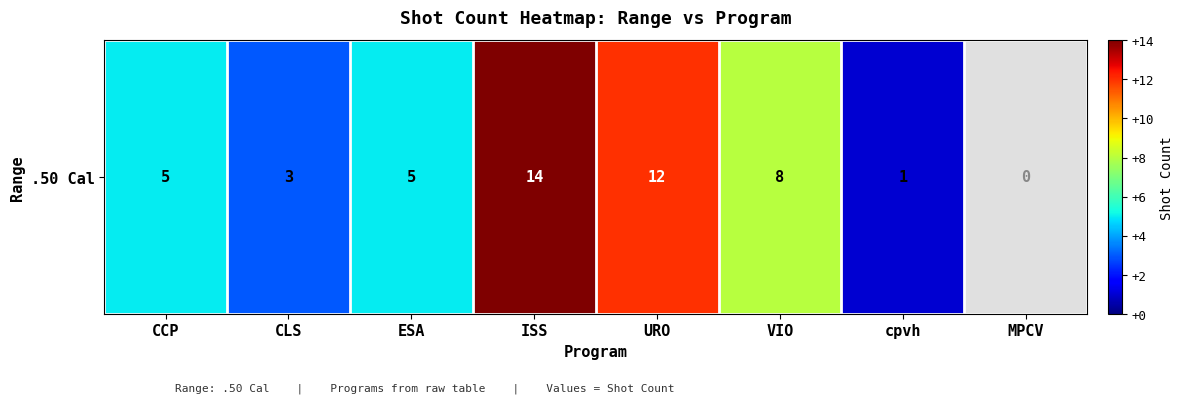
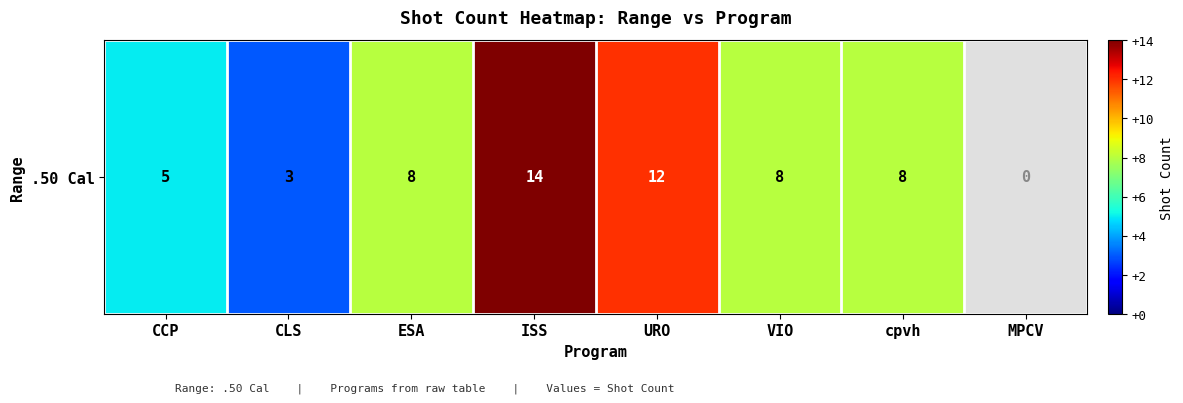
  {
    ".50 Cal": {
      "CCP": 5,
      "CLS": 3,
-     "ESA": 5,
+     "ESA": 8,
      "ISS": 14,
      "URO": 12,
      "VIO": 8,
-     "cpvh": 1
+     "cpvh": 8
    }
  }
